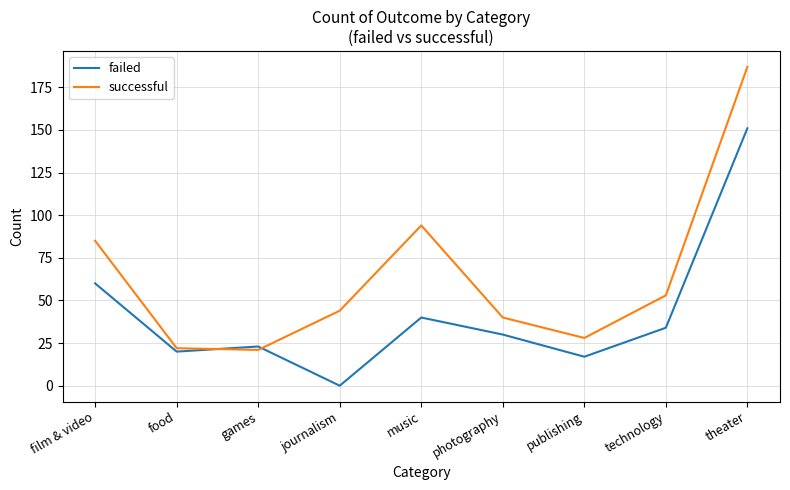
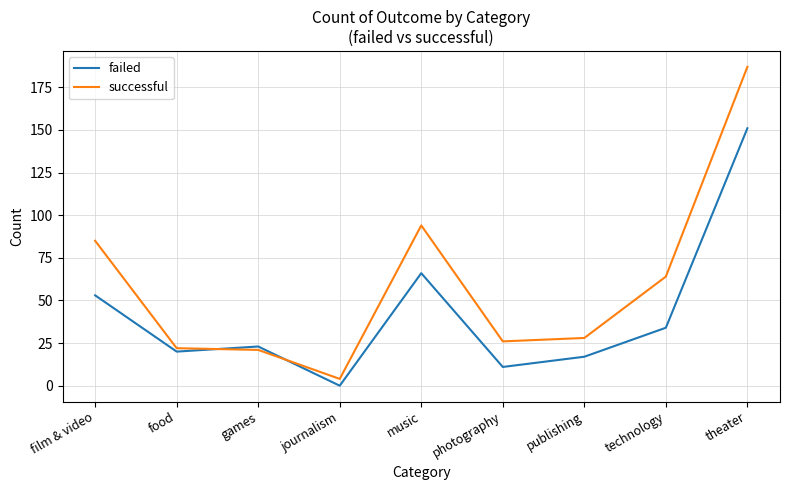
  {
    "failed": {
-     "film & video": 60,
+     "film & video": 53,
      "food": 20,
      "games": 23,
      "journalism": 0,
-     "music": 40,
-     "photography": 30,
+     "music": 66,
+     "photography": 11,
      "publishing": 17,
      "technology": 34,
      "theater": 151
    },
    "successful": {
      "film & video": 85,
      "food": 22,
      "games": 21,
-     "journalism": 44,
+     "journalism": 4,
      "music": 94,
-     "photography": 40,
+     "photography": 26,
      "publishing": 28,
-     "technology": 53,
+     "technology": 64,
      "theater": 187
    }
  }
